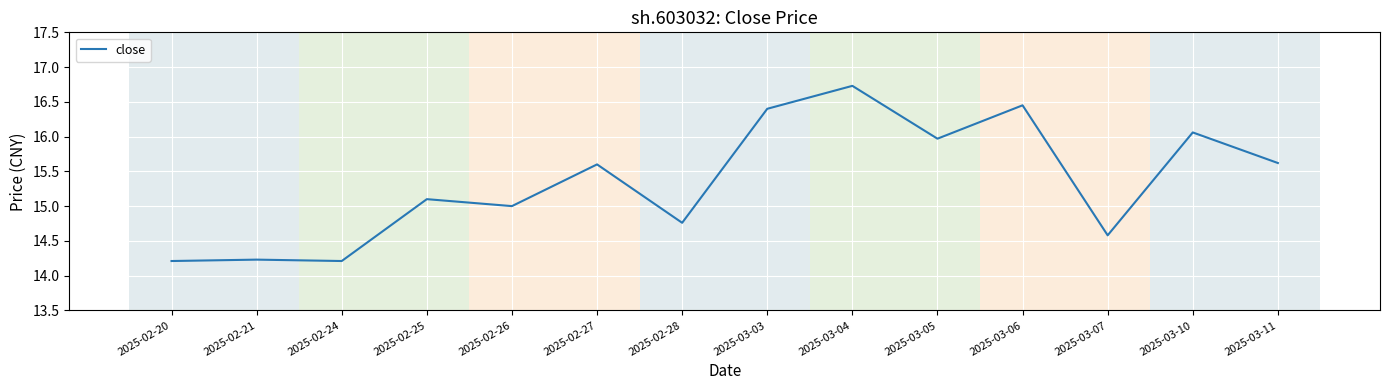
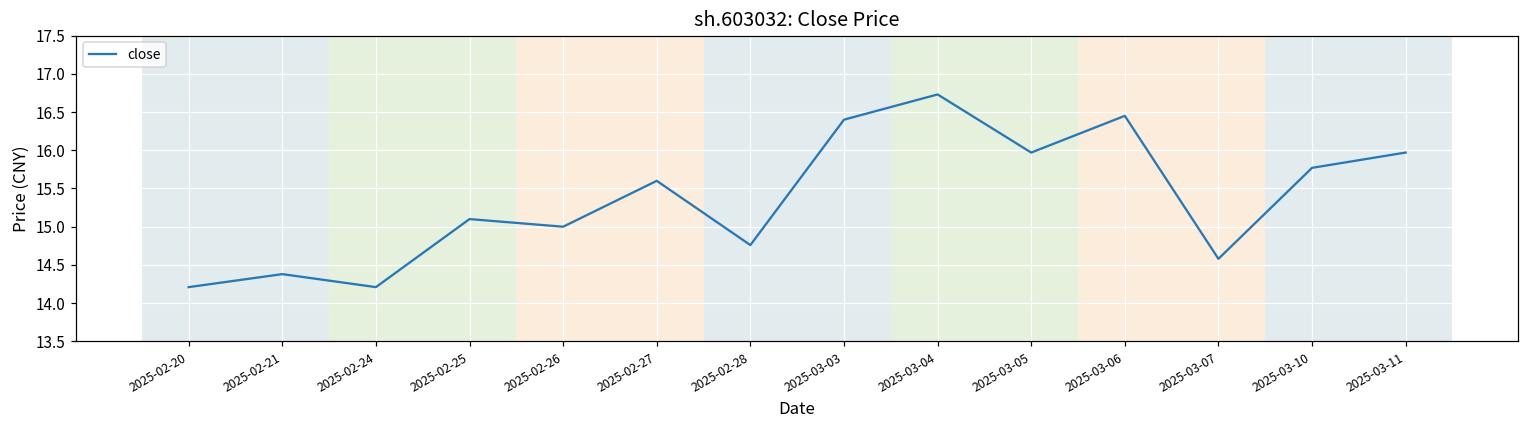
  {
    "2025-02-20": 14.2,
-   "2025-02-21": 14.2,
+   "2025-02-21": 14.4,
    "2025-02-24": 14.2,
    "2025-02-25": 15.1,
    "2025-02-26": 15.0,
    "2025-02-27": 15.6,
    "2025-02-28": 14.8,
    "2025-03-03": 16.4,
    "2025-03-04": 16.7,
    "2025-03-05": 16.0,
    "2025-03-06": 16.5,
    "2025-03-07": 14.6,
-   "2025-03-10": 16.1,
-   "2025-03-11": 15.6
+   "2025-03-10": 15.8,
+   "2025-03-11": 16.0
  }
